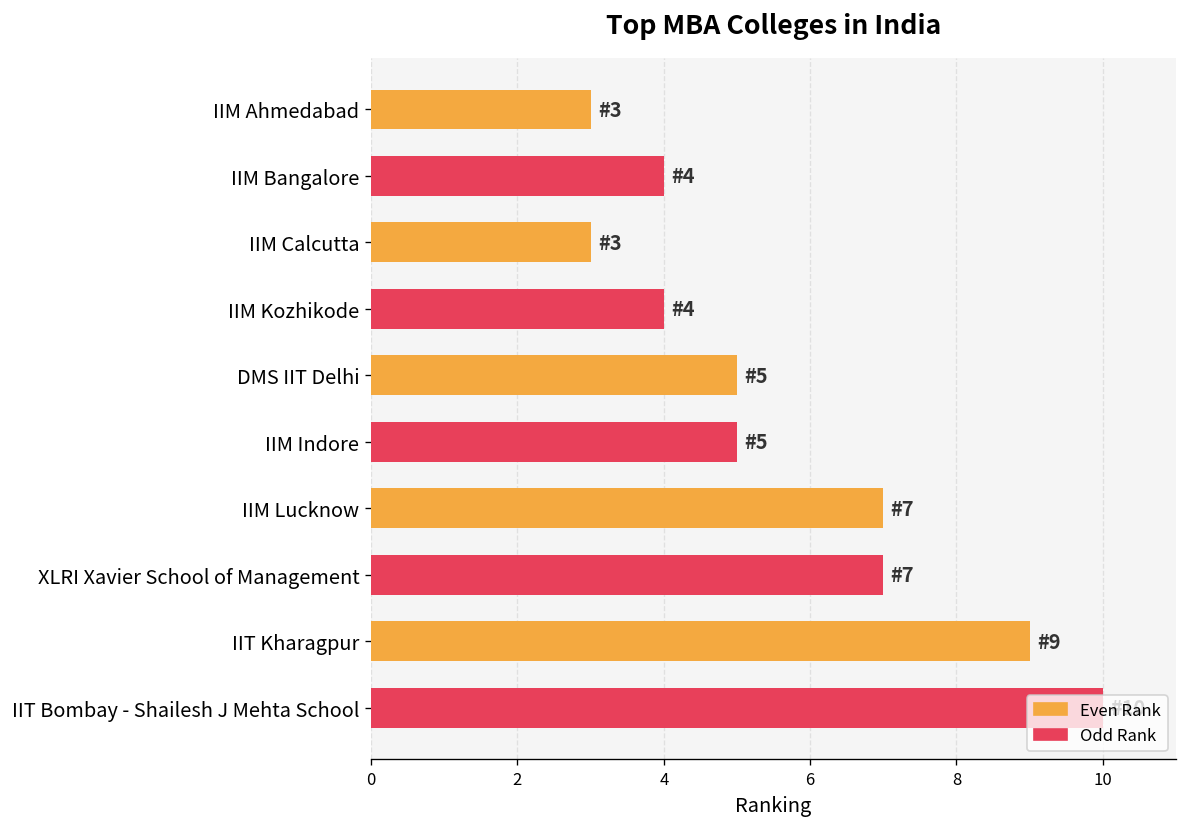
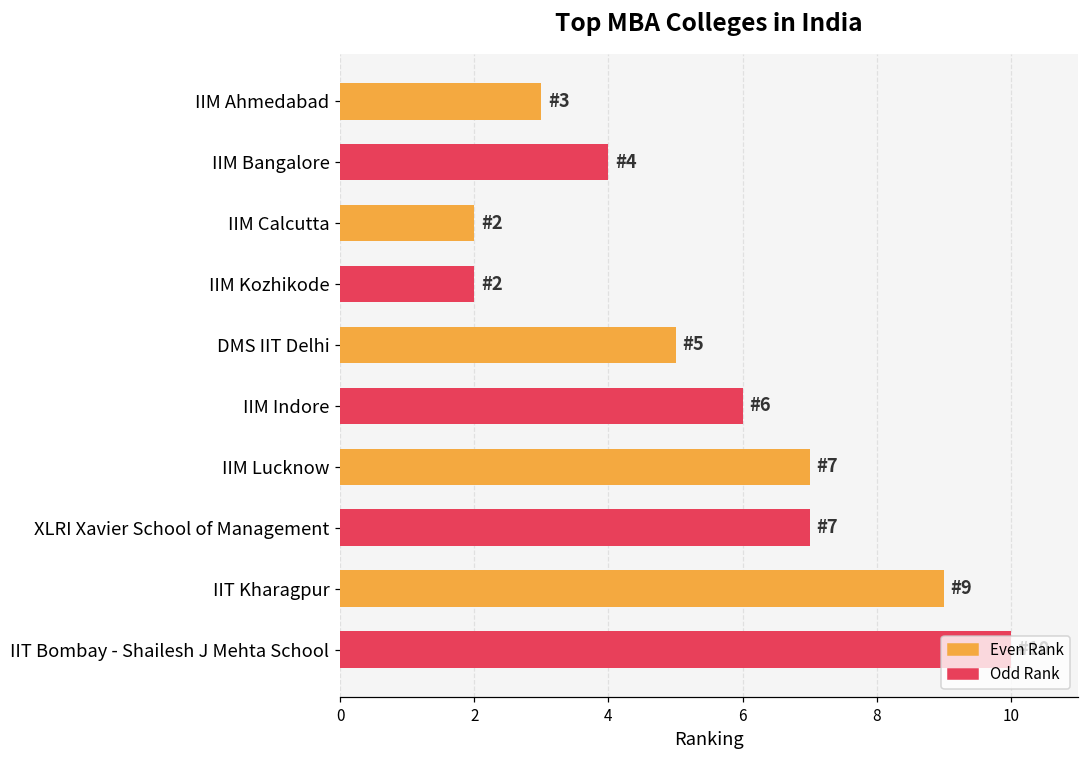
  {
    "IIM Ahmedabad": 3,
    "IIM Bangalore": 4,
-   "IIM Calcutta": 3,
-   "IIM Kozhikode": 4,
+   "IIM Calcutta": 2,
+   "IIM Kozhikode": 2,
    "DMS IIT Delhi": 5,
-   "IIM Indore": 5,
+   "IIM Indore": 6,
    "IIM Lucknow": 7,
    "XLRI Xavier School of Management": 7,
    "IIT Kharagpur": 9
  }
